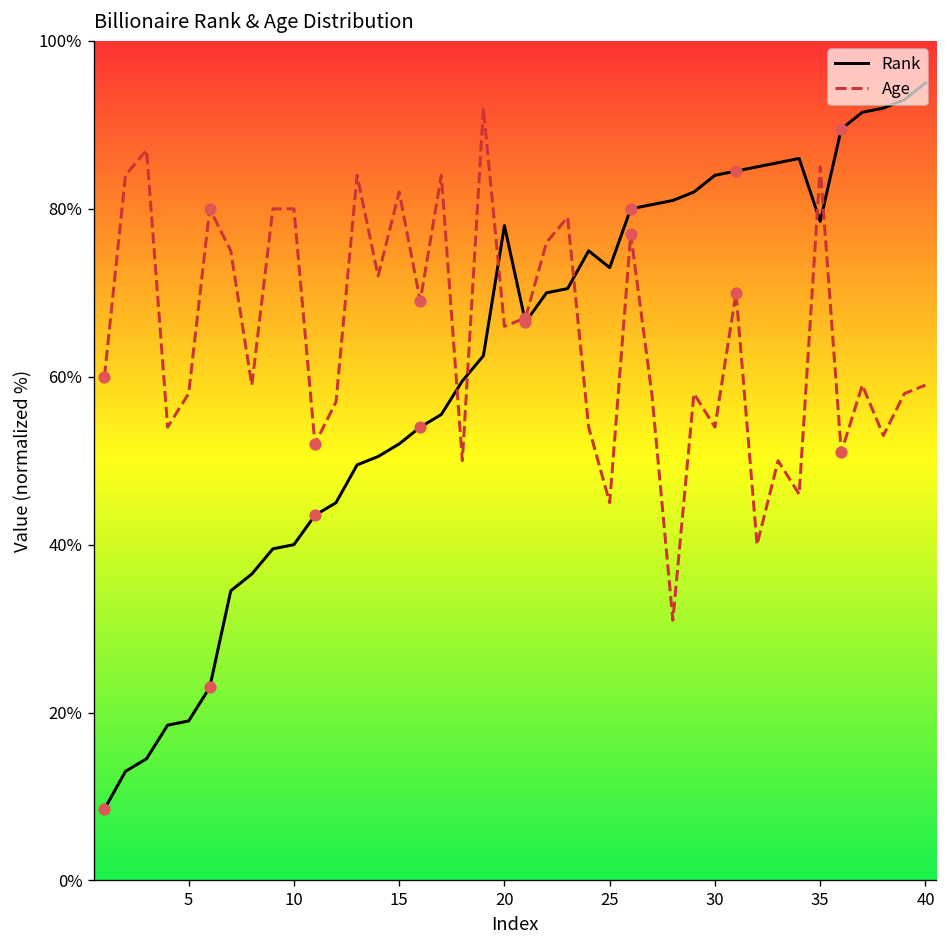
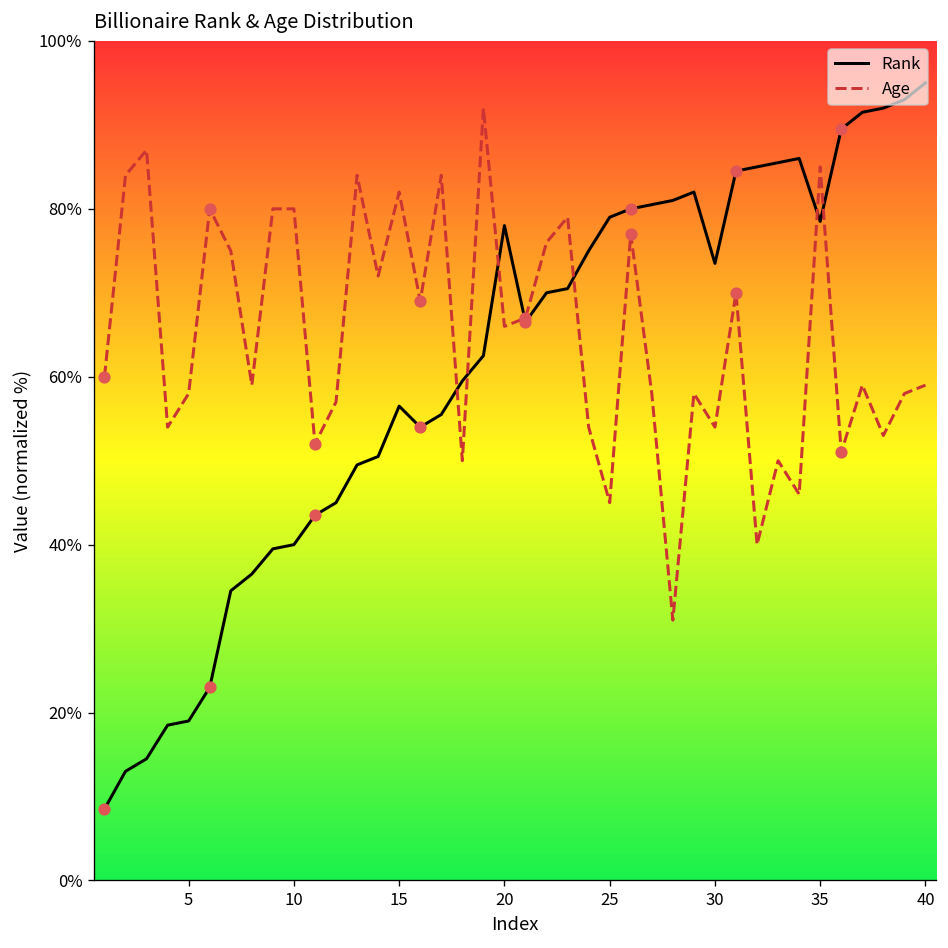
  {
    "Rank": {
      "5": "19%",
      "10": "40%",
-     "15": "52%",
+     "15": "56%",
      "20": "78%",
-     "25": "73%",
-     "30": "84%",
+     "25": "79%",
+     "30": "74%",
      "35": "79%"
    }
  }
